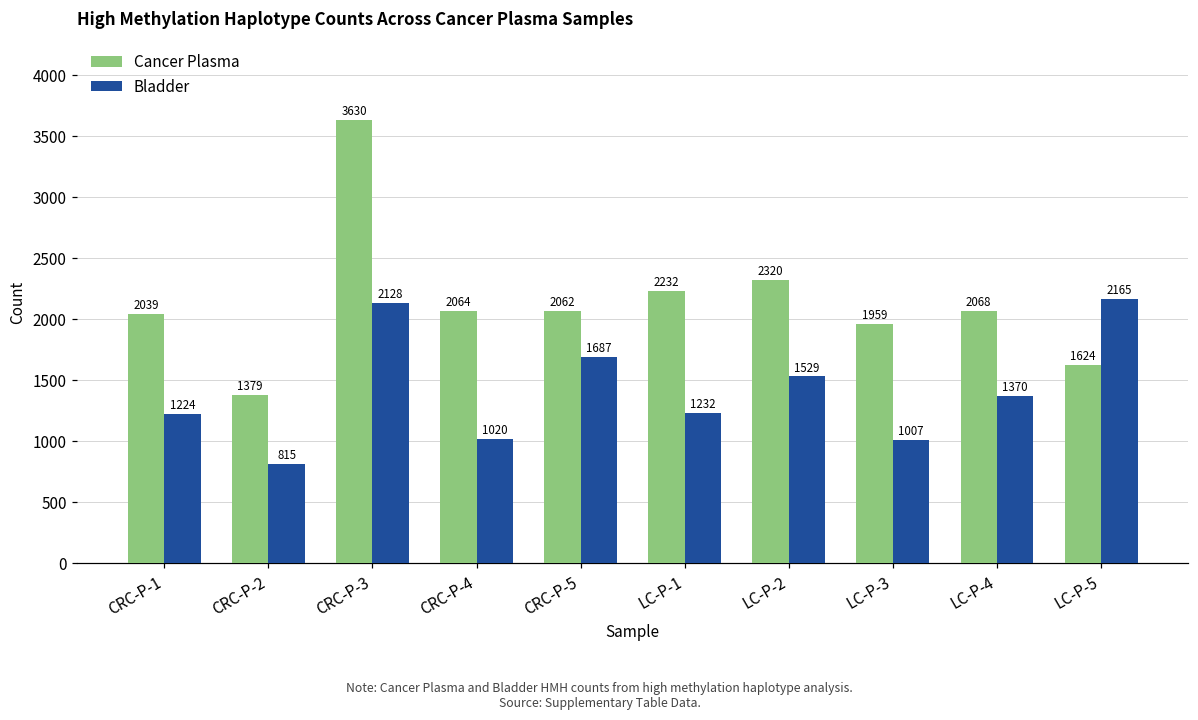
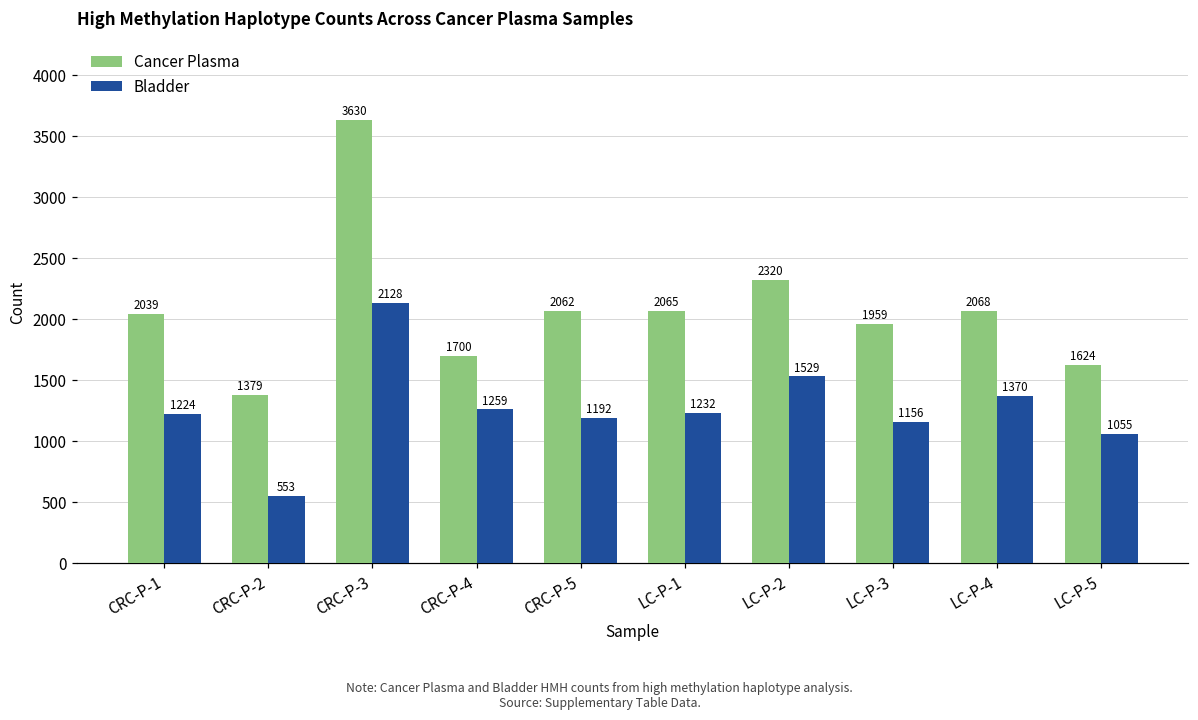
  {
    "Cancer Plasma": {
      "CRC-P-1": 2039,
      "CRC-P-2": 1379,
      "CRC-P-3": 3630,
-     "CRC-P-4": 2064,
+     "CRC-P-4": 1700,
      "CRC-P-5": 2062,
-     "LC-P-1": 2232,
+     "LC-P-1": 2065,
      "LC-P-2": 2320,
      "LC-P-3": 1959,
      "LC-P-4": 2068,
      "LC-P-5": 1624
    },
    "Bladder": {
      "CRC-P-1": 1224,
-     "CRC-P-2": 815,
+     "CRC-P-2": 553,
      "CRC-P-3": 2128,
-     "CRC-P-4": 1020,
-     "CRC-P-5": 1687,
+     "CRC-P-4": 1259,
+     "CRC-P-5": 1192,
      "LC-P-1": 1232,
      "LC-P-2": 1529,
-     "LC-P-3": 1007,
+     "LC-P-3": 1156,
      "LC-P-4": 1370,
-     "LC-P-5": 2165
+     "LC-P-5": 1055
    }
  }
